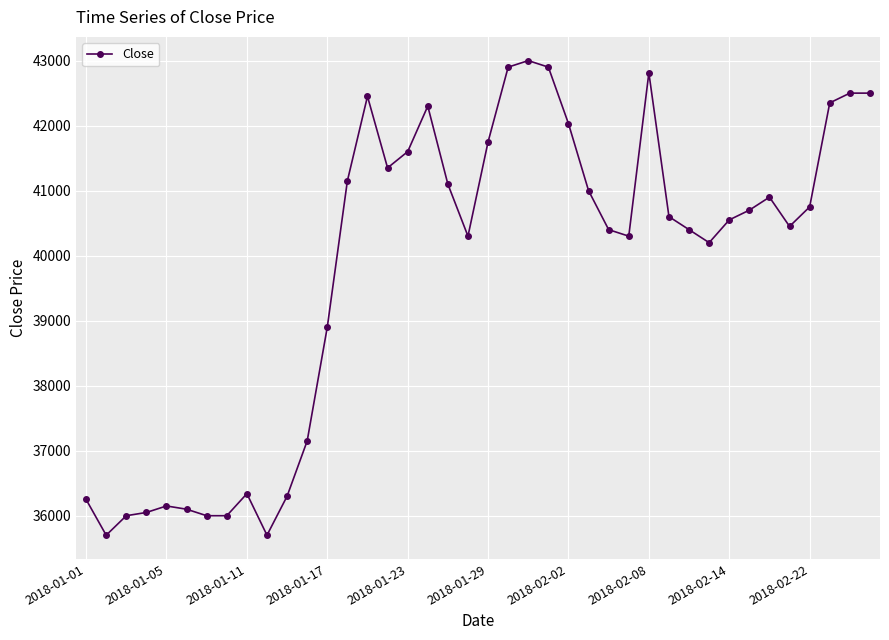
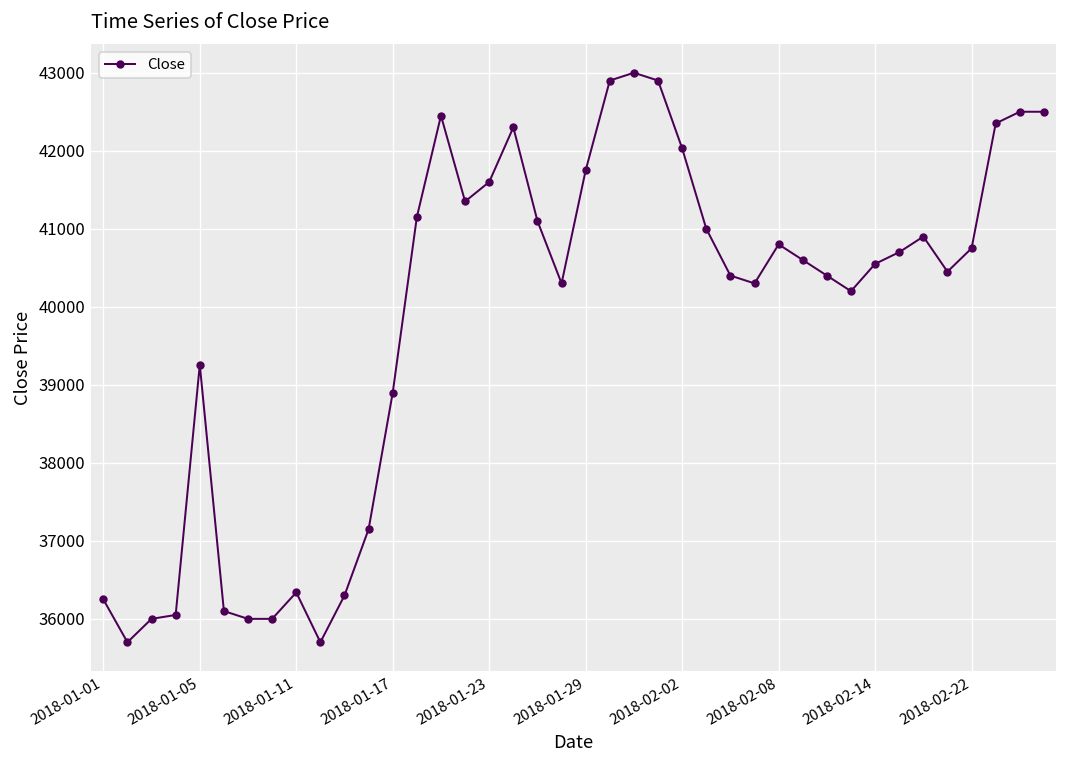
  {
    "2018-01-01": 36300,
-   "2018-01-05": 36200,
+   "2018-01-05": 39300,
    "2018-01-11": 36300,
    "2018-01-17": 38900,
    "2018-01-23": 41600,
    "2018-01-29": 41800,
    "2018-02-02": 42000,
-   "2018-02-08": 42800,
+   "2018-02-08": 40800,
    "2018-02-14": 40600,
    "2018-02-22": 40800
  }
